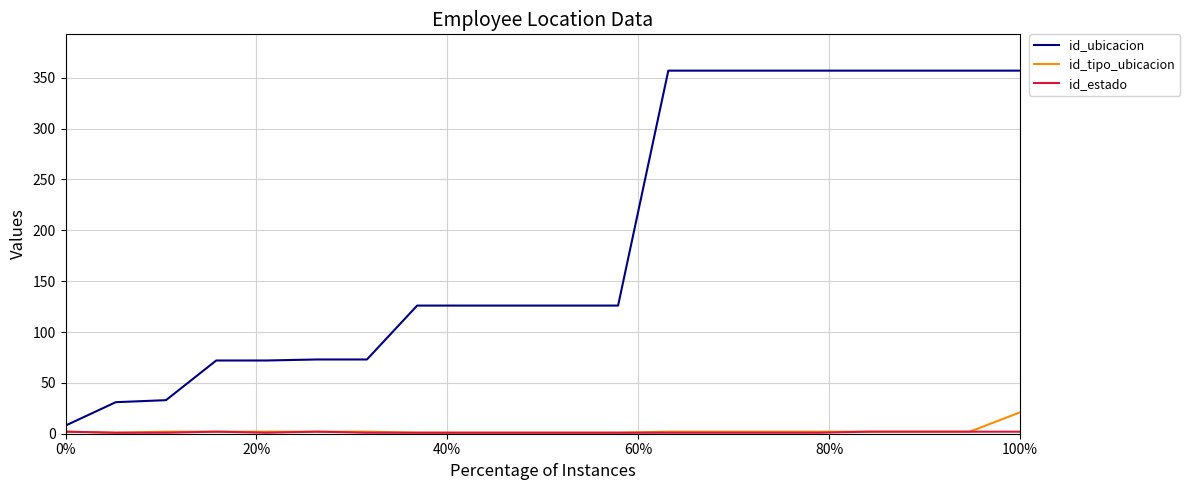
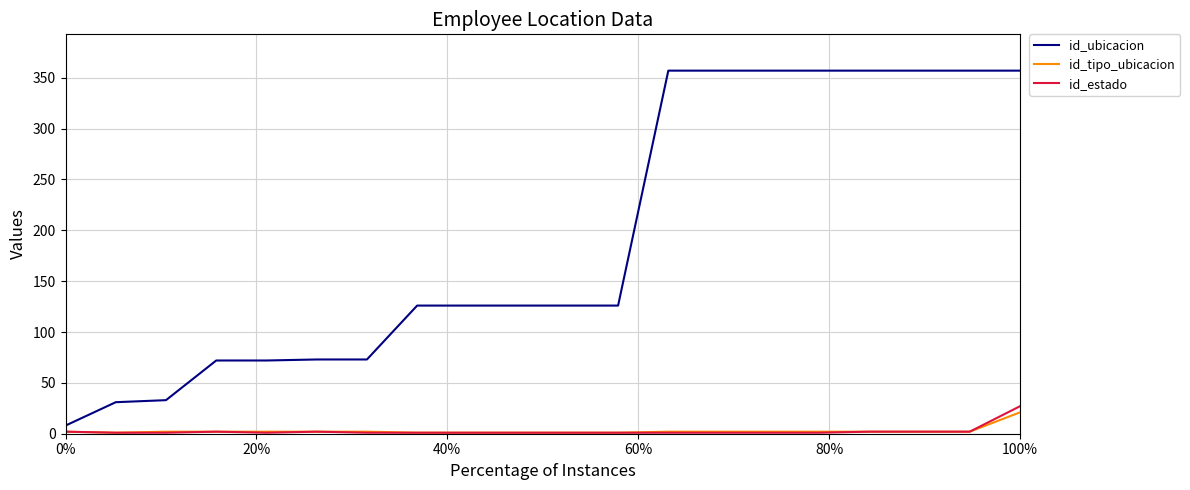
  {
    "id_ubicacion": {
      "0%": 8,
      "100%": 357
    },
    "id_tipo_ubicacion": {
      "100%": 21
    },
    "id_estado": {
-     "100%": 2
+     "100%": 27
    }
  }
